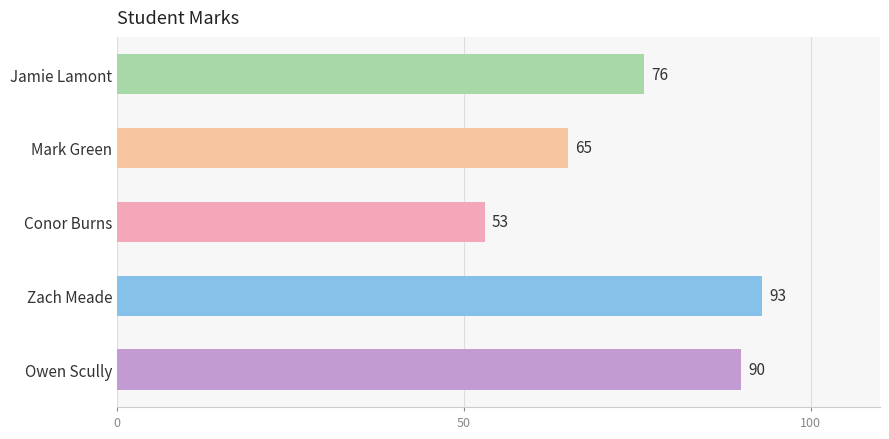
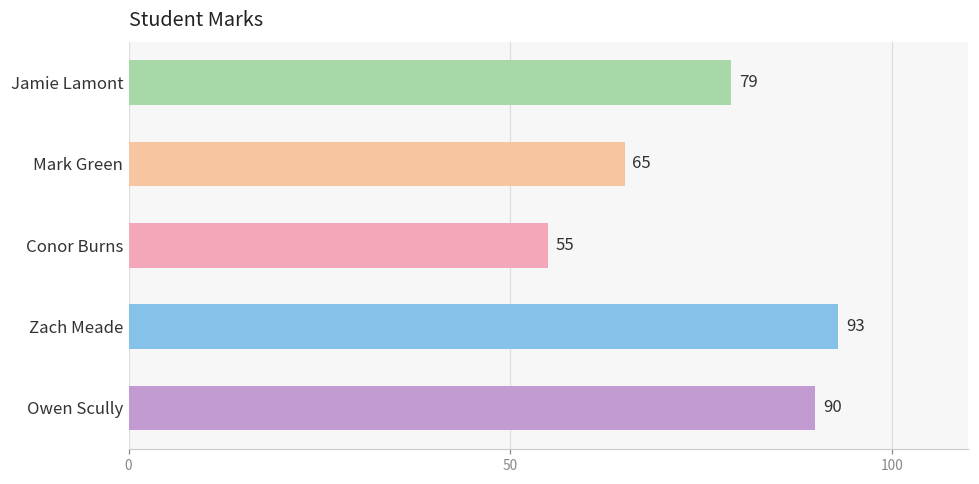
  {
-   "Jamie Lamont": 76,
+   "Jamie Lamont": 79,
    "Mark Green": 65,
-   "Conor Burns": 53,
+   "Conor Burns": 55,
    "Zach Meade": 93,
    "Owen Scully": 90
  }
